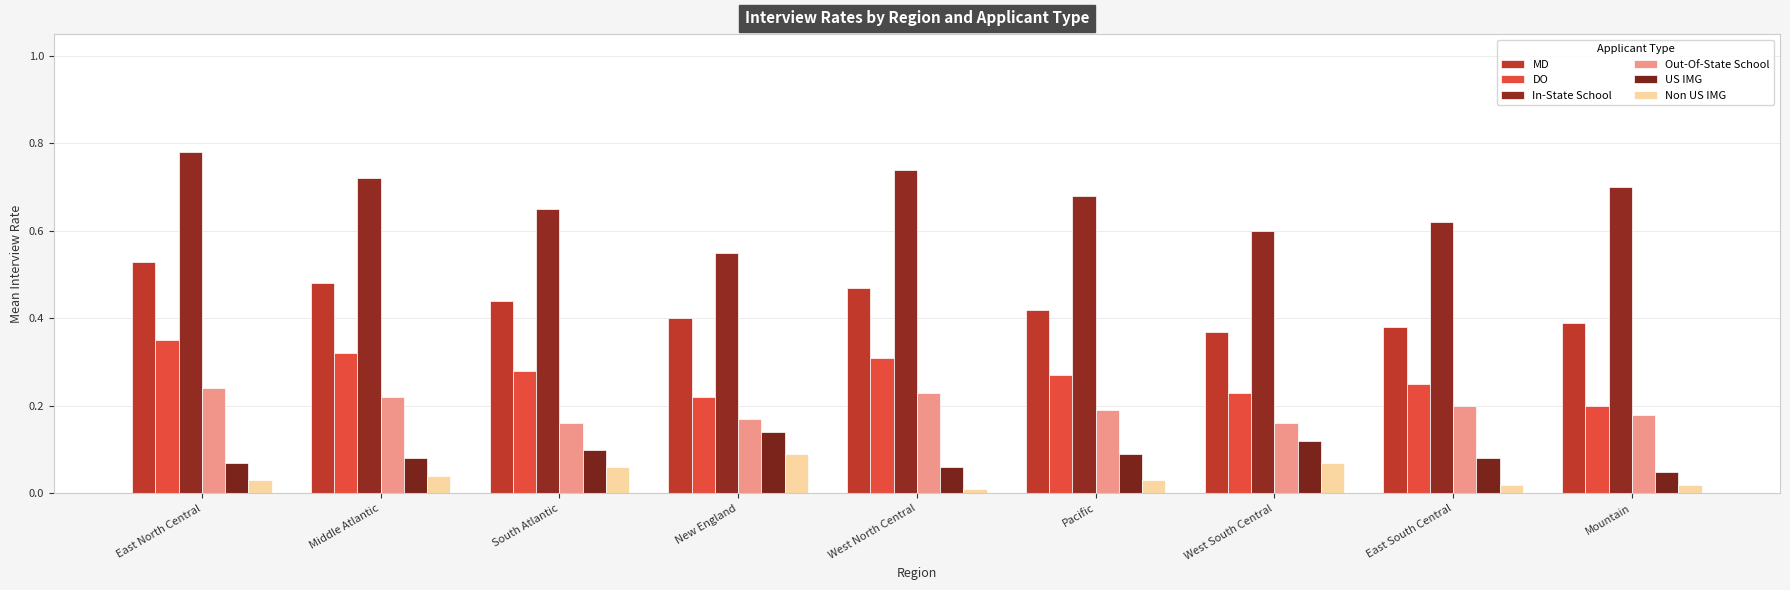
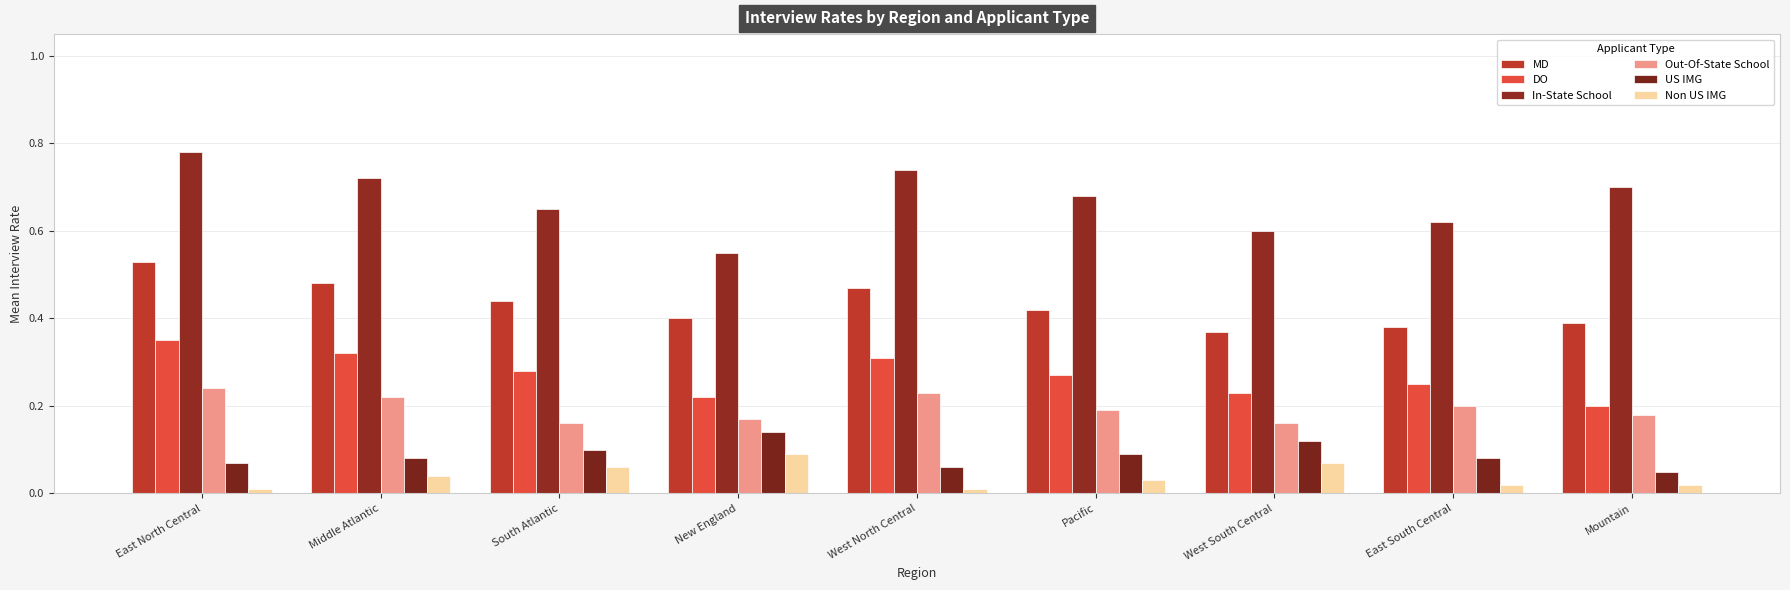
  {
    "Out-Of-State School": {
      "East North Central": 0.24,
      "Middle Atlantic": 0.22,
      "South Atlantic": 0.16,
      "New England": 0.17,
      "West North Central": 0.23,
      "Pacific": 0.19,
      "West South Central": 0.16,
      "East South Central": 0.20,
      "Mountain": 0.18
    },
    "Non US IMG": {
-     "East North Central": 0.03,
+     "East North Central": 0.01,
      "Middle Atlantic": 0.04,
      "South Atlantic": 0.06,
      "New England": 0.09,
      "West North Central": 0.01,
      "Pacific": 0.03,
      "West South Central": 0.07,
      "East South Central": 0.02,
      "Mountain": 0.02
    }
  }
